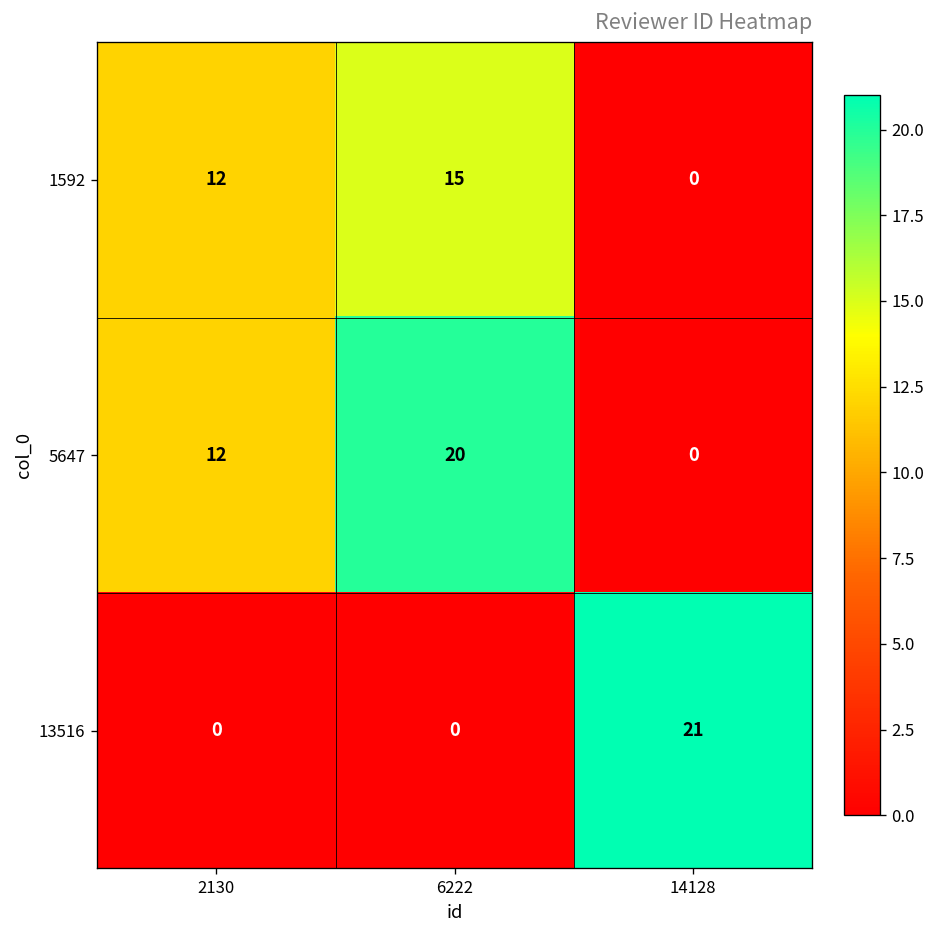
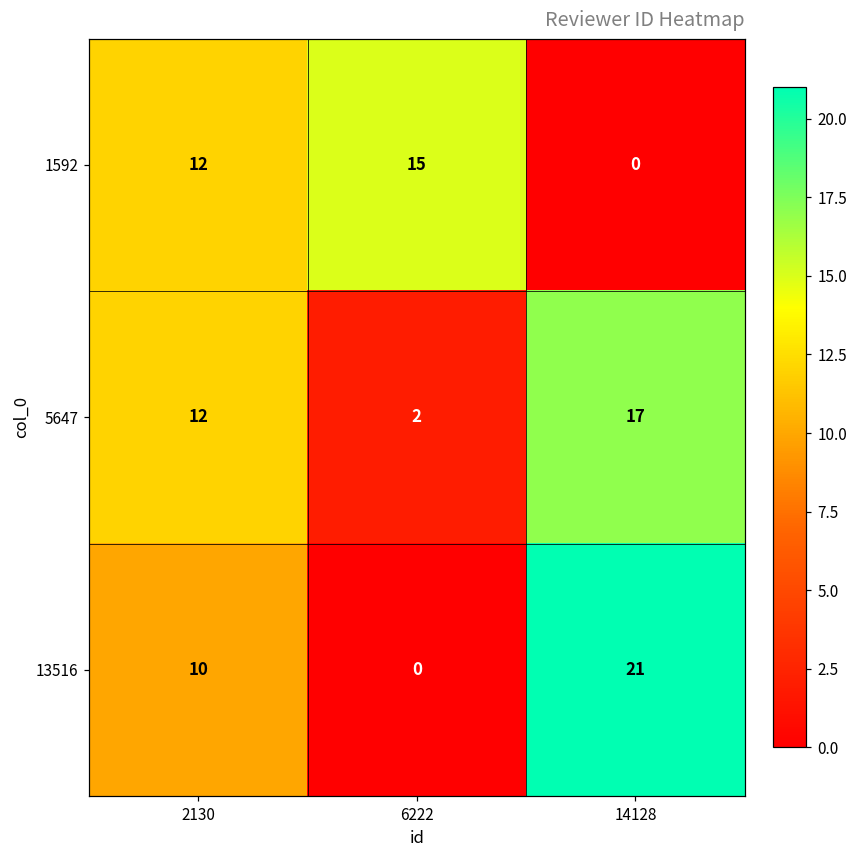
  {
    "1592": {
      "2130": 12,
      "6222": 15,
      "14128": 0
    },
    "5647": {
      "2130": 12,
-     "6222": 20,
-     "14128": 0
+     "6222": 2,
+     "14128": 17
    },
    "13516": {
-     "2130": 0,
+     "2130": 10,
      "6222": 0,
      "14128": 21
    }
  }
